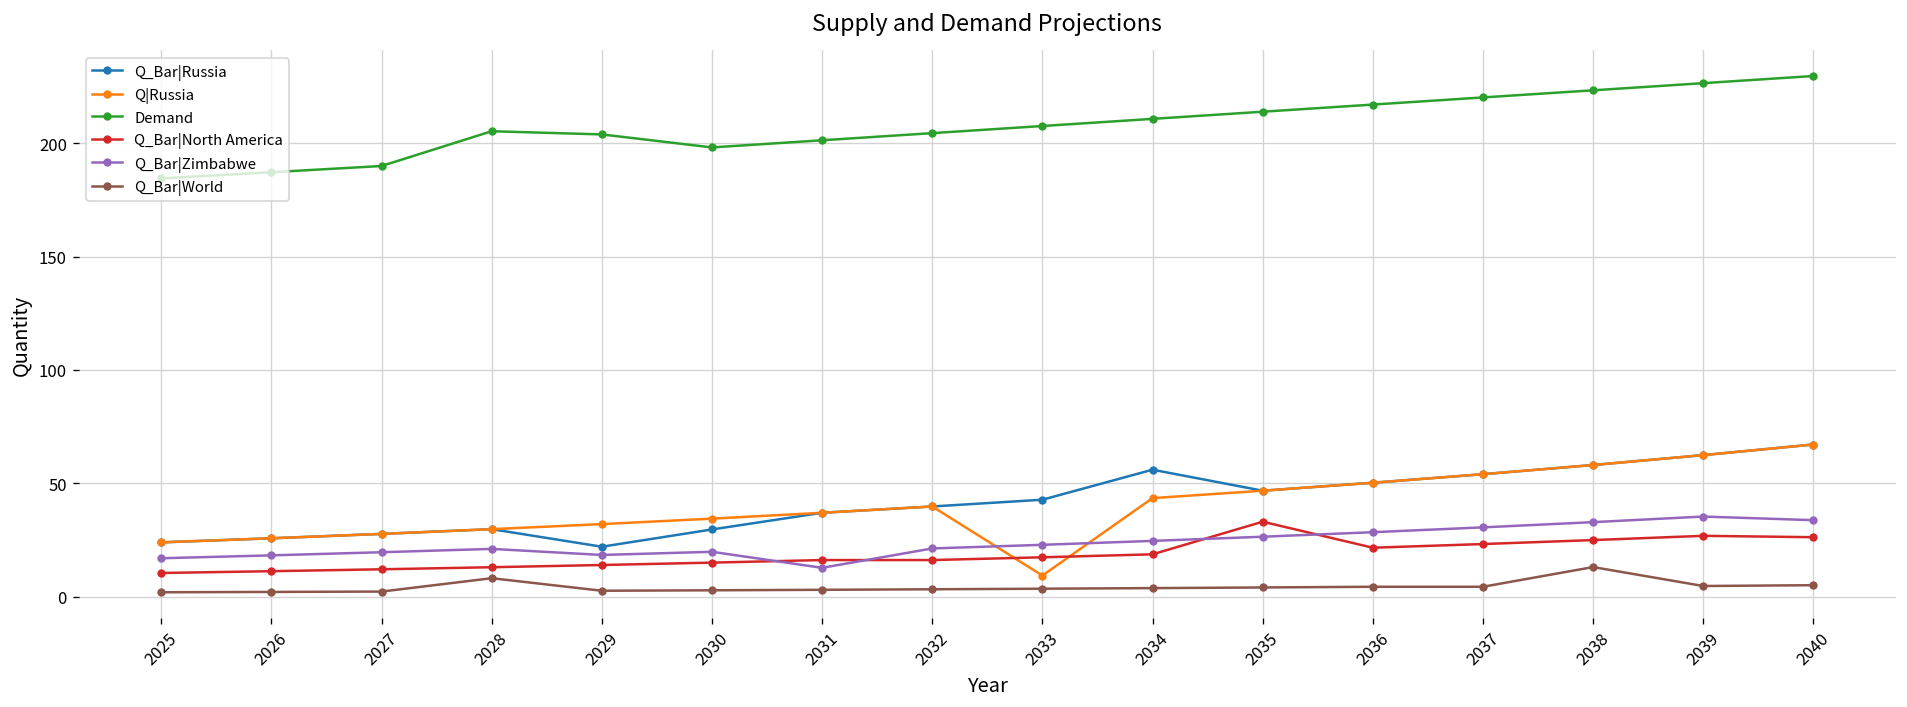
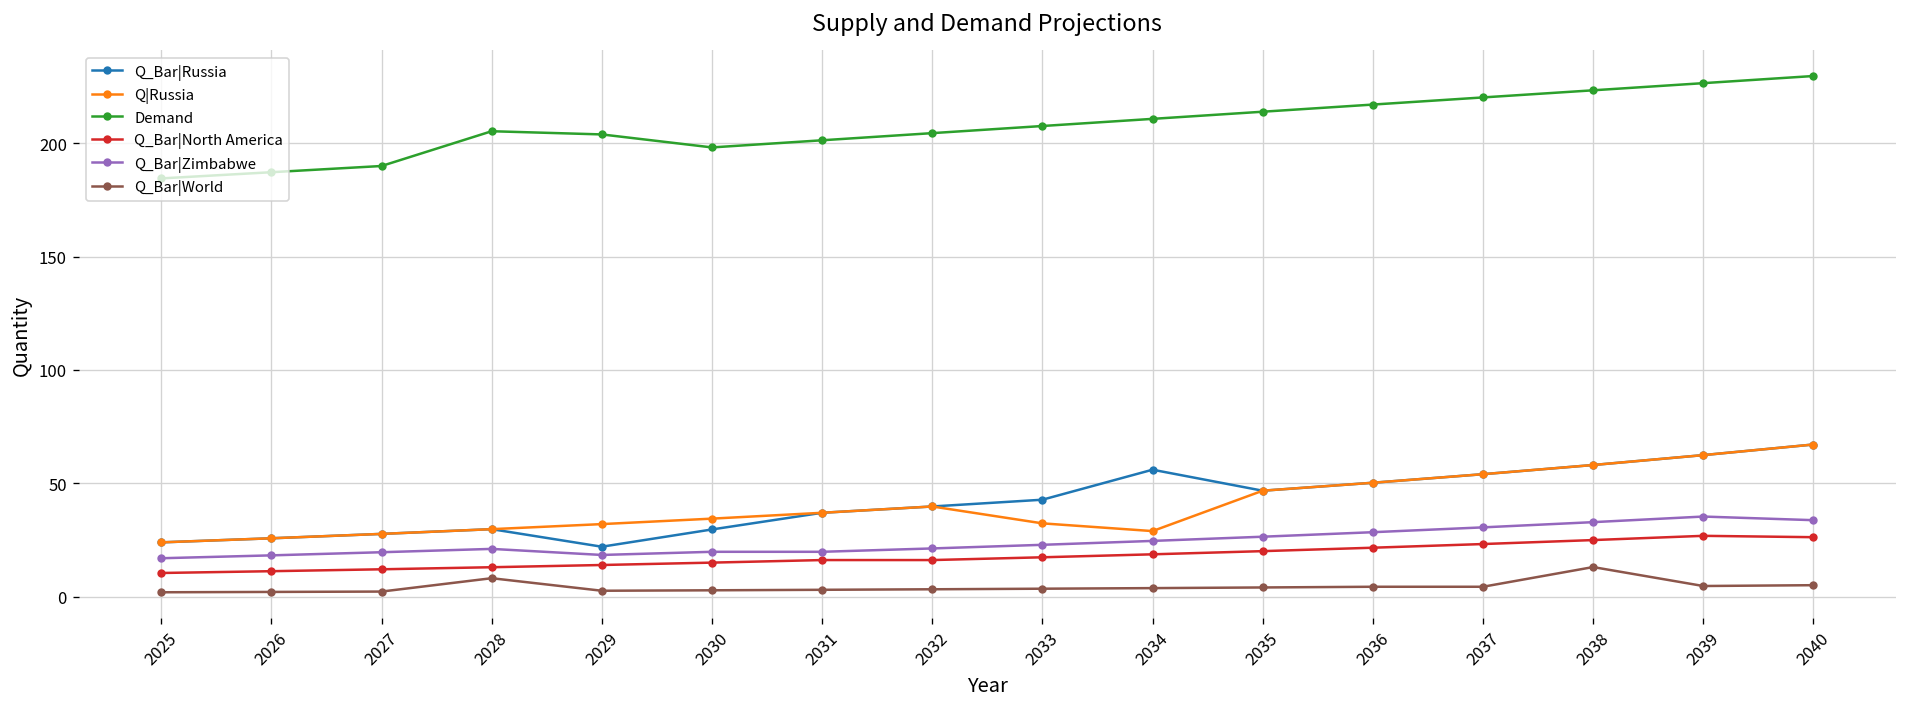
  {
    "Q_Bar|Russia": {
      "2029": 22,
      "2030": 30,
      "2033": 43,
      "2034": 56
    },
    "Q|Russia": {
      "2029": 32,
      "2030": 34,
-     "2033": 9,
-     "2034": 44
+     "2033": 32,
+     "2034": 29
    },
    "Demand": {
      "2027": 190,
      "2028": 205,
      "2029": 204,
      "2030": 198,
      "2031": 201,
      "2032": 204,
      "2033": 208,
      "2034": 211,
      "2035": 214,
      "2036": 217,
      "2037": 220,
      "2038": 223,
      "2039": 226,
      "2040": 230
    },
    "Q_Bar|North America": {
      "2025": 11,
      "2026": 11,
      "2027": 12,
      "2028": 13,
      "2029": 14,
      "2030": 15,
      "2031": 16,
      "2032": 16,
      "2033": 17,
      "2034": 19,
-     "2035": 33,
+     "2035": 20,
      "2036": 22,
      "2037": 23,
      "2038": 25,
      "2039": 27,
      "2040": 26
    },
    "Q_Bar|Zimbabwe": {
      "2025": 17,
      "2026": 18,
      "2027": 20,
      "2028": 21,
      "2029": 18,
      "2030": 20,
-     "2031": 13,
+     "2031": 20,
      "2032": 21,
      "2033": 23,
      "2034": 25,
      "2035": 26,
      "2036": 28,
      "2037": 31,
      "2038": 33,
      "2039": 35,
      "2040": 34
    },
    "Q_Bar|World": {
      "2025": 2,
      "2026": 2,
      "2027": 2,
      "2028": 8,
      "2029": 3,
      "2030": 3,
      "2031": 3,
      "2032": 3,
      "2033": 4,
      "2034": 4,
      "2035": 4,
      "2036": 4,
      "2037": 4,
      "2038": 13,
      "2039": 5,
      "2040": 5
    }
  }
